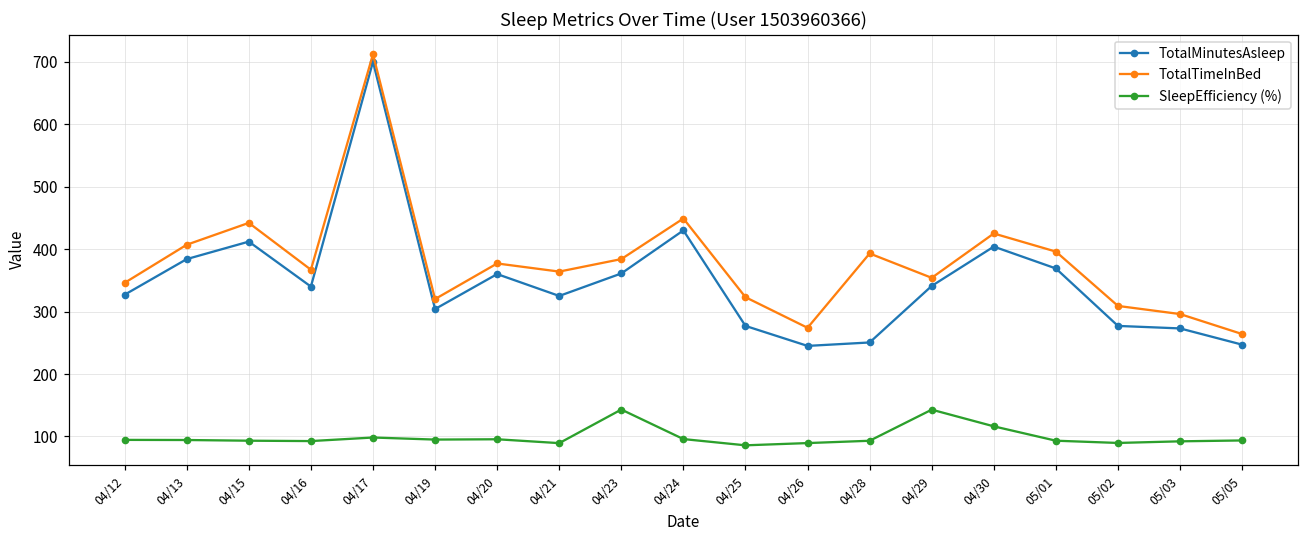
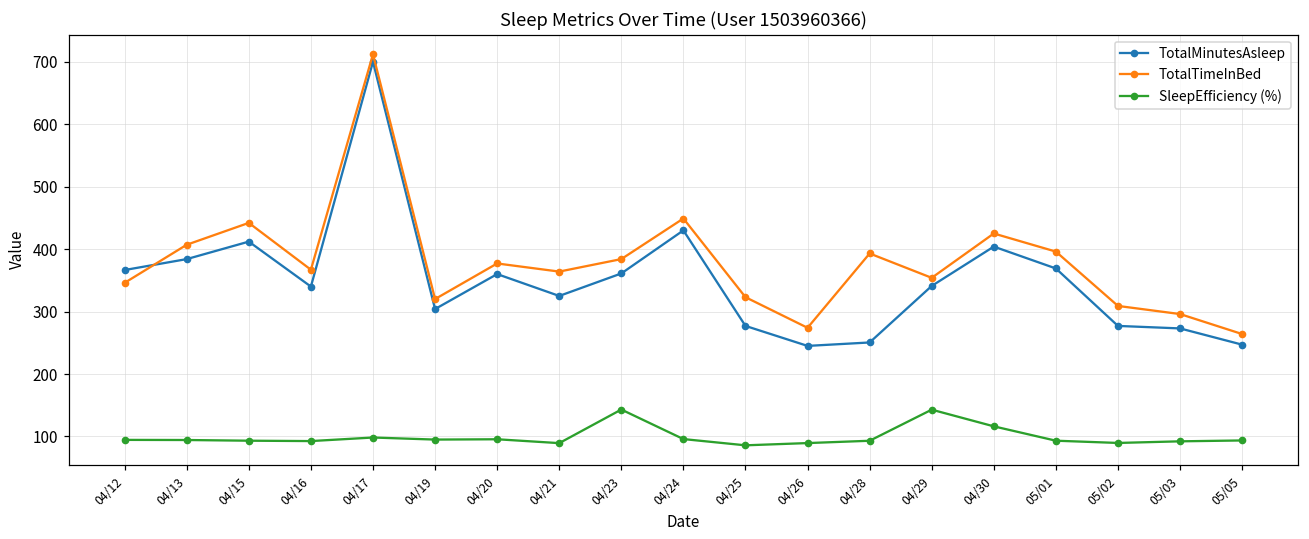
  {
    "TotalMinutesAsleep": {
-     "04/12": 330,
+     "04/12": 370,
      "04/13": 380,
      "04/15": 410,
      "04/16": 340,
      "04/17": 700,
      "04/19": 300,
      "04/20": 360,
      "04/21": 330,
      "04/23": 360,
      "04/24": 430,
      "04/25": 280,
      "04/26": 250,
      "04/28": 250,
      "04/29": 340,
      "04/30": 400,
      "05/01": 370,
      "05/02": 280,
      "05/03": 270,
      "05/05": 250
    },
    "TotalTimeInBed": {
      "04/12": 350,
      "04/13": 410,
      "04/15": 440,
      "04/16": 370,
      "04/17": 710,
      "04/19": 320,
      "04/20": 380,
      "04/21": 360,
      "04/23": 380,
      "04/24": 450,
      "04/25": 320,
      "04/26": 270,
      "04/28": 390,
      "04/29": 350,
      "04/30": 430,
      "05/01": 400,
      "05/02": 310,
      "05/03": 300,
      "05/05": 260
    },
    "SleepEfficiency (%)": {
      "04/12": 90,
      "04/13": 90,
      "04/15": 90,
      "04/16": 90,
      "04/17": 100,
      "04/19": 100,
      "04/20": 100,
      "04/21": 90,
      "04/23": 140,
      "04/24": 100,
      "04/25": 90,
      "04/26": 90,
      "04/28": 90,
      "04/29": 140,
      "04/30": 120,
      "05/01": 90,
      "05/02": 90,
      "05/03": 90,
      "05/05": 90
    }
  }
